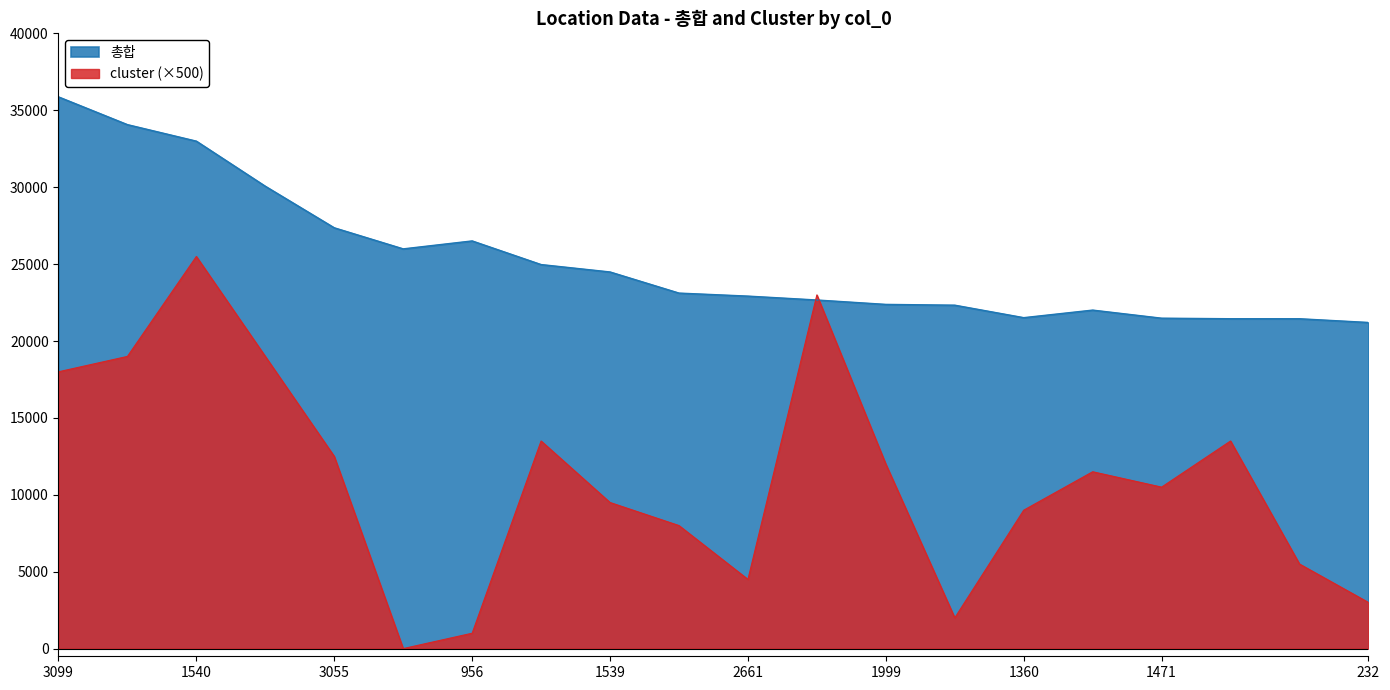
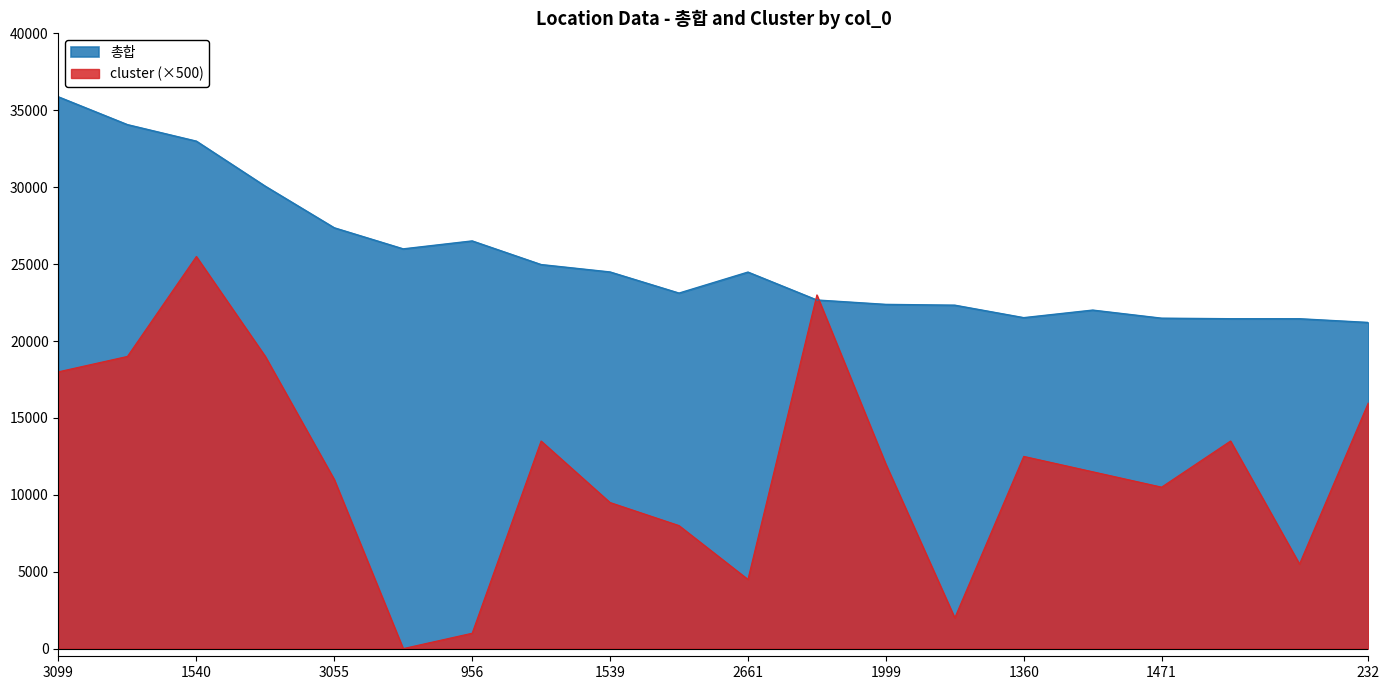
  {
    "총합": {
      "3099": 35900,
      "1540": 33000,
      "3055": 27400,
      "956": 26500,
      "1539": 24500,
-     "2661": 22900,
+     "2661": 24500,
      "1999": 22400,
      "1360": 21500,
      "1471": 21500,
      "232": 21200
    },
    "cluster (×500)": {
      "3099": 18000,
      "1540": 25500,
-     "3055": 12500,
+     "3055": 11000,
      "956": 1000,
      "1539": 9500,
      "2661": 4500,
      "1999": 12000,
-     "1360": 9000,
+     "1360": 12500,
      "1471": 10500,
-     "232": 3000
+     "232": 16000
    }
  }
